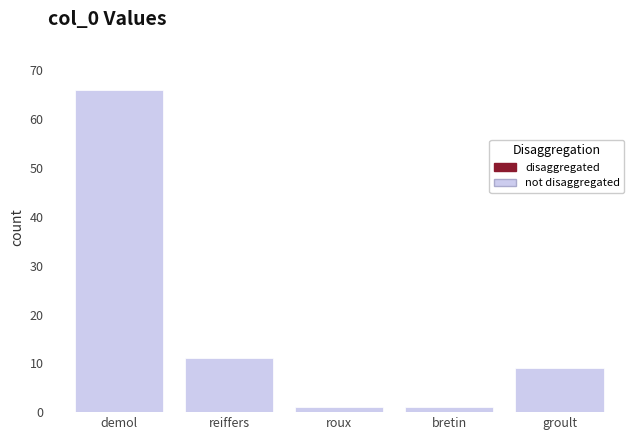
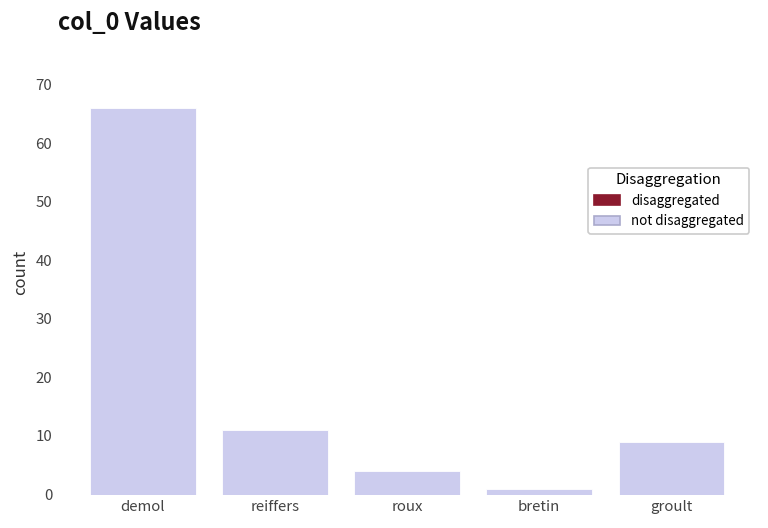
  {
    "demol": 66,
    "reiffers": 11,
-   "roux": 1,
+   "roux": 4,
    "bretin": 1,
    "groult": 9
  }
